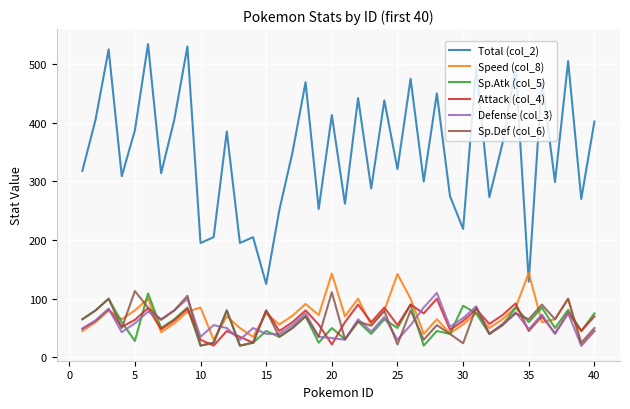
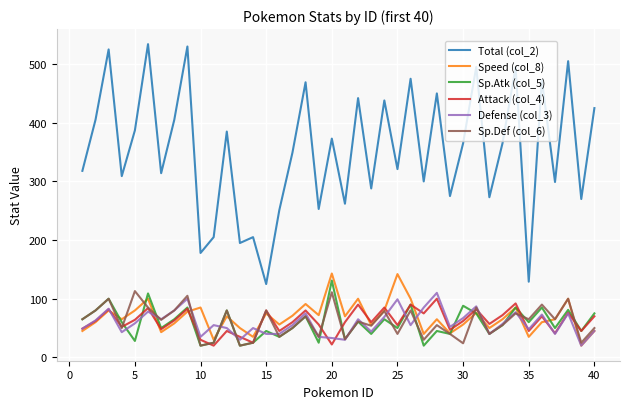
  {
    "Total (col_2)": {
      "5": 390,
-     "10": 200,
+     "10": 180,
      "15": 130,
-     "20": 410,
+     "20": 370,
      "25": 320,
-     "30": 220,
+     "30": 370,
      "35": 130,
-     "40": 400
+     "40": 430
    },
    "Speed (col_8)": {
      "5": 80,
      "10": 90,
      "15": 80,
      "20": 140,
      "25": 140,
      "30": 60,
-     "35": 140
+     "35": 40
    },
    "Sp.Atk (col_5)": {
      "5": 30,
      "15": 50,
-     "20": 50,
+     "20": 130,
      "25": 50,
      "30": 90,
      "35": 60,
      "40": 80
    },
    "Attack (col_4)": {
      "5": 60,
      "10": 30,
      "20": 20,
      "25": 60,
      "30": 60,
      "40": 70
    },
    "Defense (col_3)": {
      "5": 60,
      "10": 40,
      "15": 40,
      "20": 30,
-     "25": 30,
+     "25": 100,
      "30": 70
    },
    "Sp.Def (col_6)": {
      "5": 110,
      "20": 110,
-     "25": 20,
+     "25": 40,
      "30": 20,
      "35": 70,
      "40": 50
    }
  }
